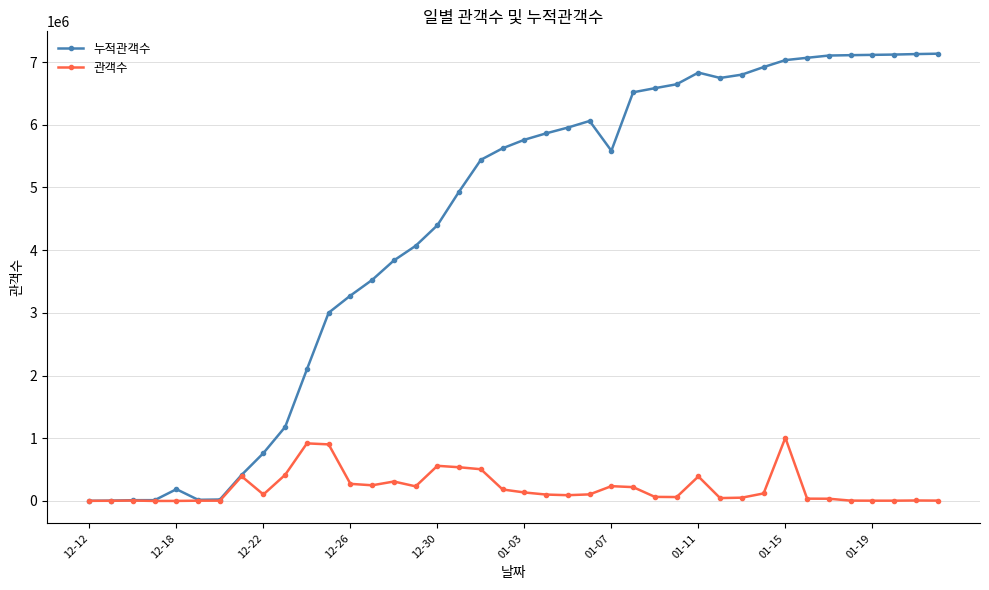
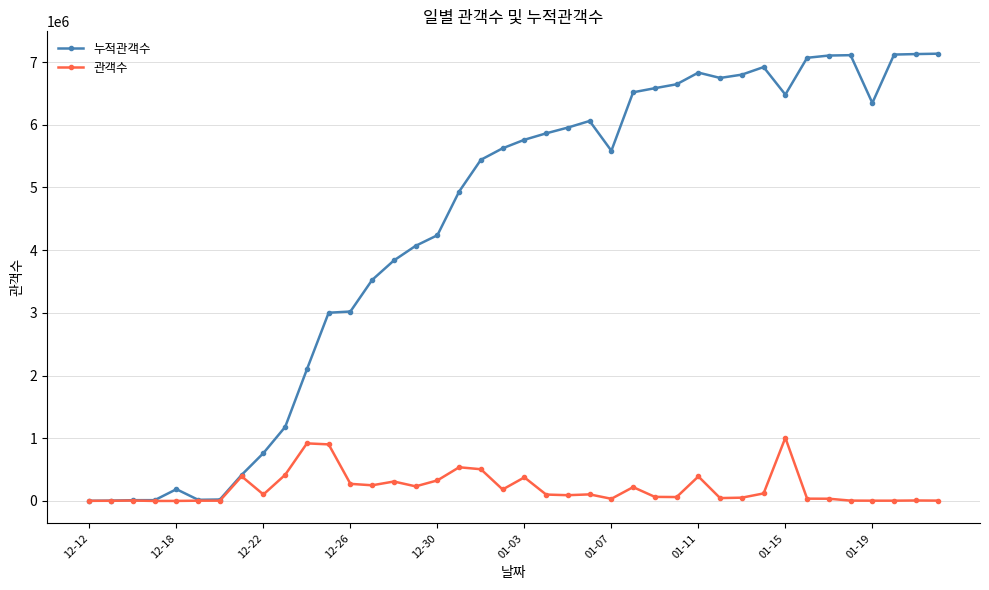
  {
    "누적관객수": {
      "12-18": 200000,
      "12-22": 800000,
-     "12-26": 3300000,
-     "12-30": 4400000,
+     "12-26": 3000000,
+     "12-30": 4200000,
      "01-03": 5800000,
      "01-07": 5600000,
      "01-11": 6800000,
-     "01-15": 7000000,
-     "01-19": 7100000
+     "01-15": 6500000,
+     "01-19": 6300000
    },
    "관객수": {
      "12-18": 0,
      "12-22": 100000,
      "12-26": 300000,
-     "12-30": 600000,
-     "01-03": 100000,
-     "01-07": 200000,
+     "12-30": 300000,
+     "01-03": 400000,
+     "01-07": 0,
      "01-11": 400000,
      "01-15": 1000000,
      "01-19": 0
    }
  }
